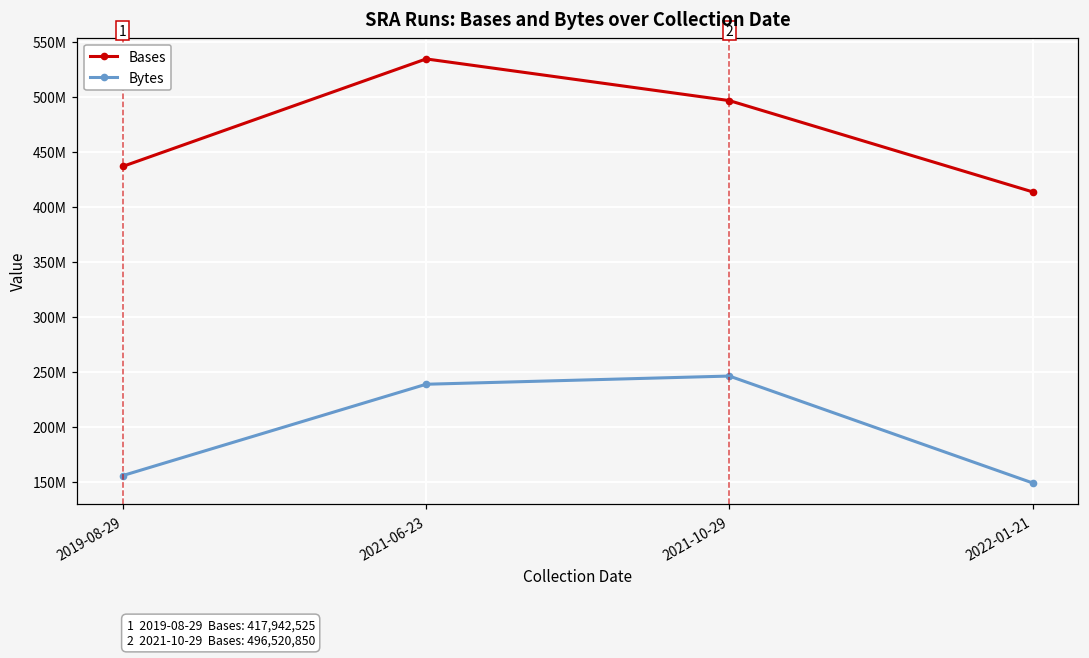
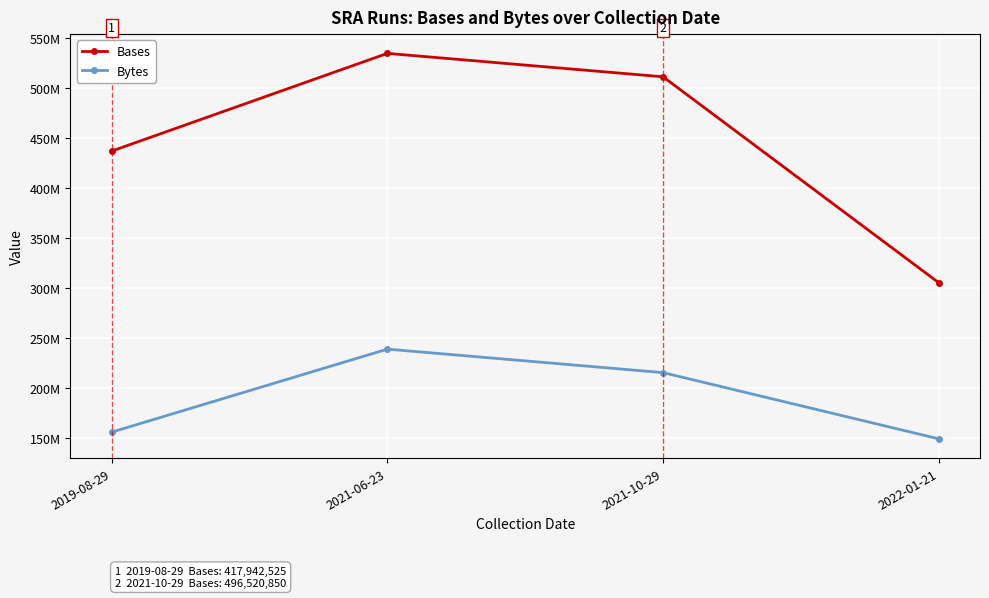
  {
    "Bases": {
      "2019-08-29": 440000000,
      "2021-06-23": 530000000,
-     "2021-10-29": 500000000,
-     "2022-01-21": 410000000
+     "2021-10-29": 510000000,
+     "2022-01-21": 310000000
    },
    "Bytes": {
      "2019-08-29": 160000000,
      "2021-06-23": 240000000,
-     "2021-10-29": 250000000,
+     "2021-10-29": 220000000,
      "2022-01-21": 150000000
    }
  }
